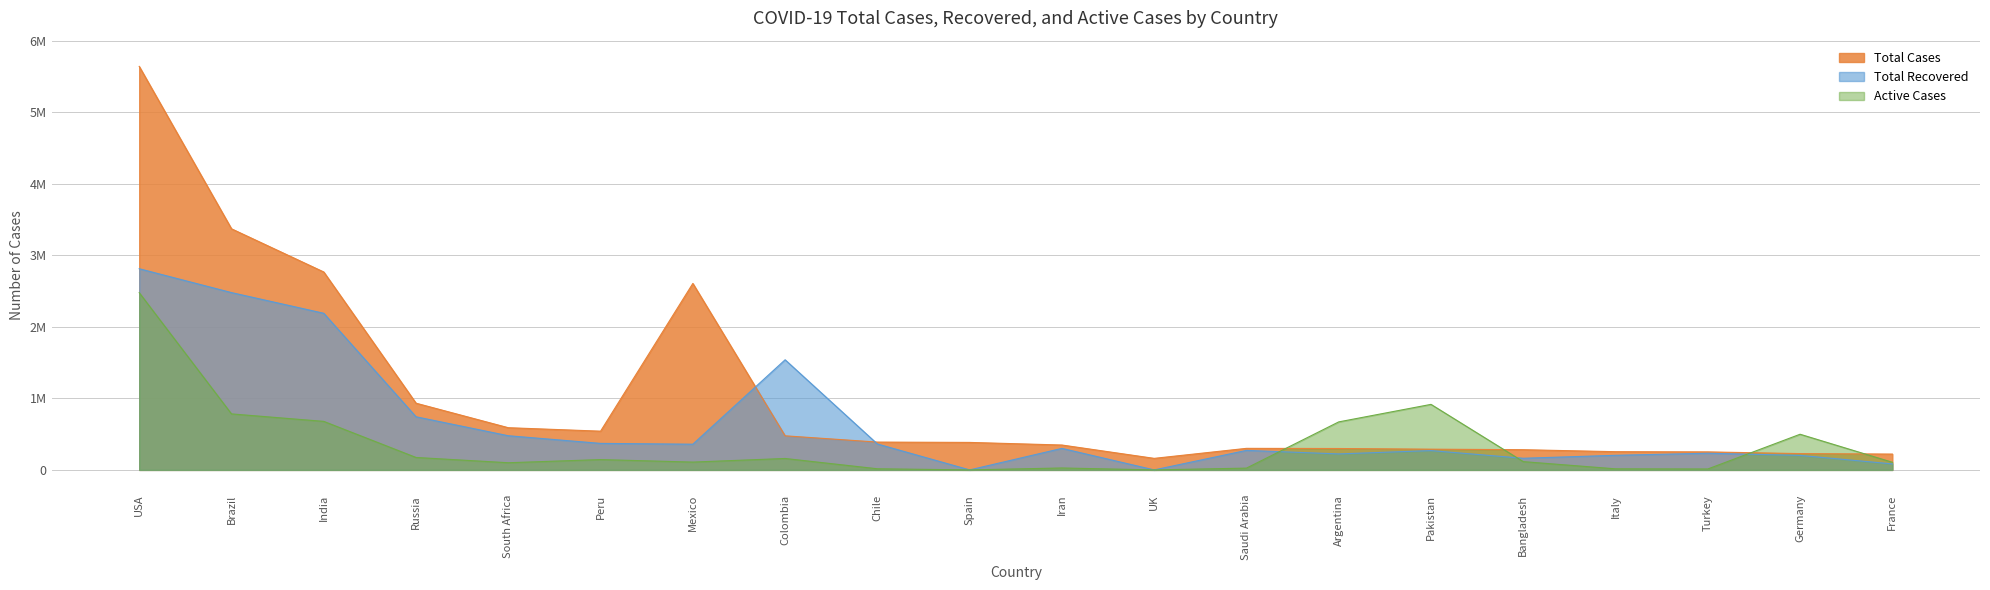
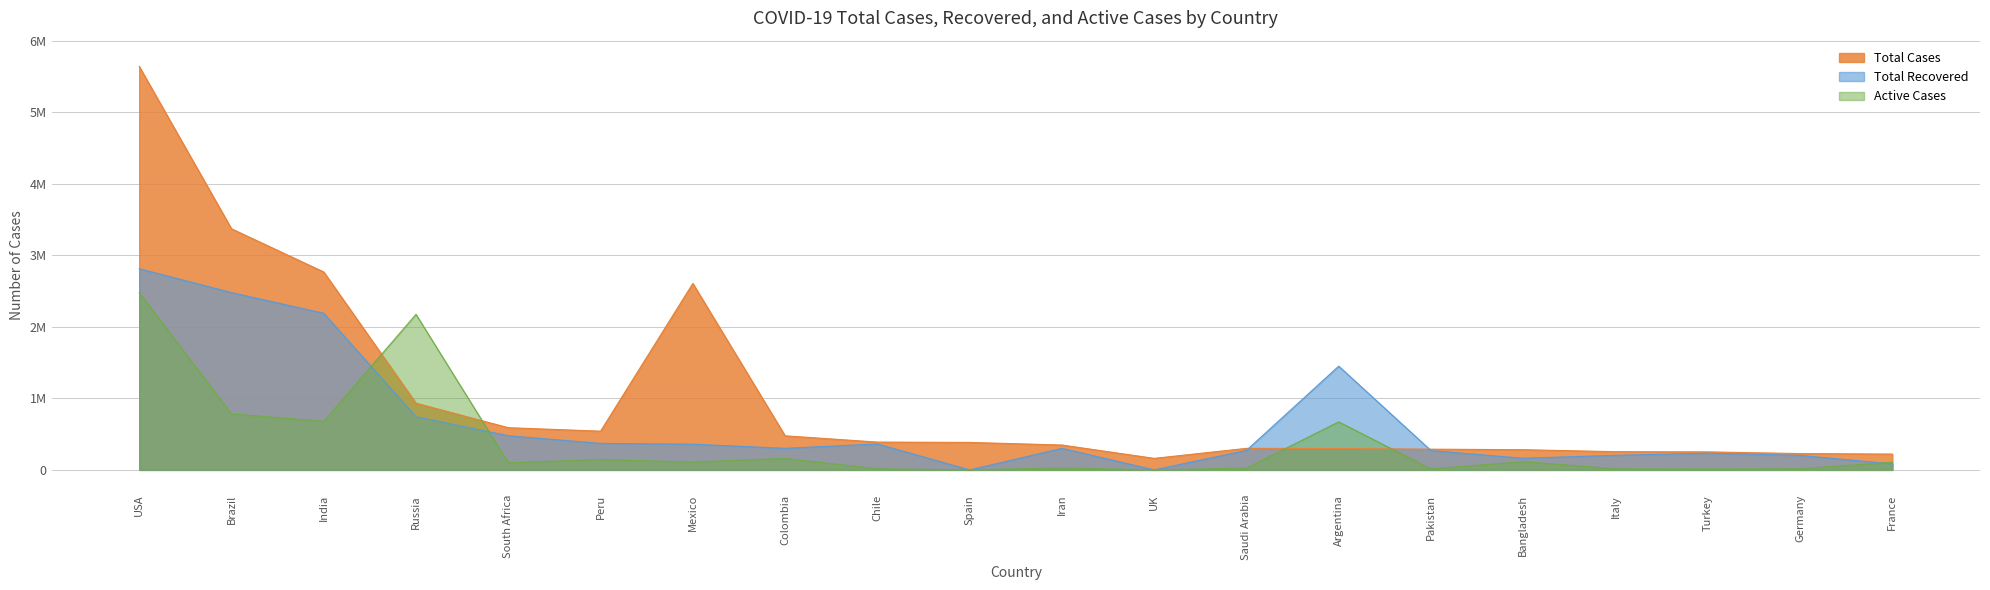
  {
    "Total Cases": {
      "USA": 5600000,
      "Brazil": 3400000,
      "India": 2800000,
      "Russia": 900000,
      "South Africa": 600000,
      "Peru": 500000,
      "Mexico": 2600000,
      "Colombia": 500000,
      "Spain": 400000,
      "Iran": 300000,
      "UK": 200000,
      "Argentina": 300000,
      "Bangladesh": 300000,
      "Italy": 300000,
      "France": 200000
    },
    "Total Recovered": {
      "USA": 2800000,
      "Brazil": 2500000,
      "India": 2200000,
      "Russia": 700000,
      "South Africa": 500000,
      "Peru": 400000,
      "Mexico": 400000,
-     "Colombia": 1500000,
+     "Colombia": 300000,
      "Iran": 300000,
-     "Argentina": 200000,
+     "Argentina": 1500000,
      "Bangladesh": 200000,
      "Italy": 200000
    },
    "Active Cases": {
      "USA": 2500000,
      "Brazil": 800000,
      "India": 700000,
-     "Russia": 200000,
+     "Russia": 2200000,
      "South Africa": 100000,
      "Peru": 100000,
      "Mexico": 100000,
      "Colombia": 200000,
      "Chile": 0,
      "Iran": 0,
      "Saudi Arabia": 0,
      "Argentina": 700000,
-     "Pakistan": 900000,
+     "Pakistan": 0,
      "Bangladesh": 100000,
      "Italy": 0,
      "Turkey": 0,
-     "Germany": 500000
+     "Germany": 0
    }
  }
